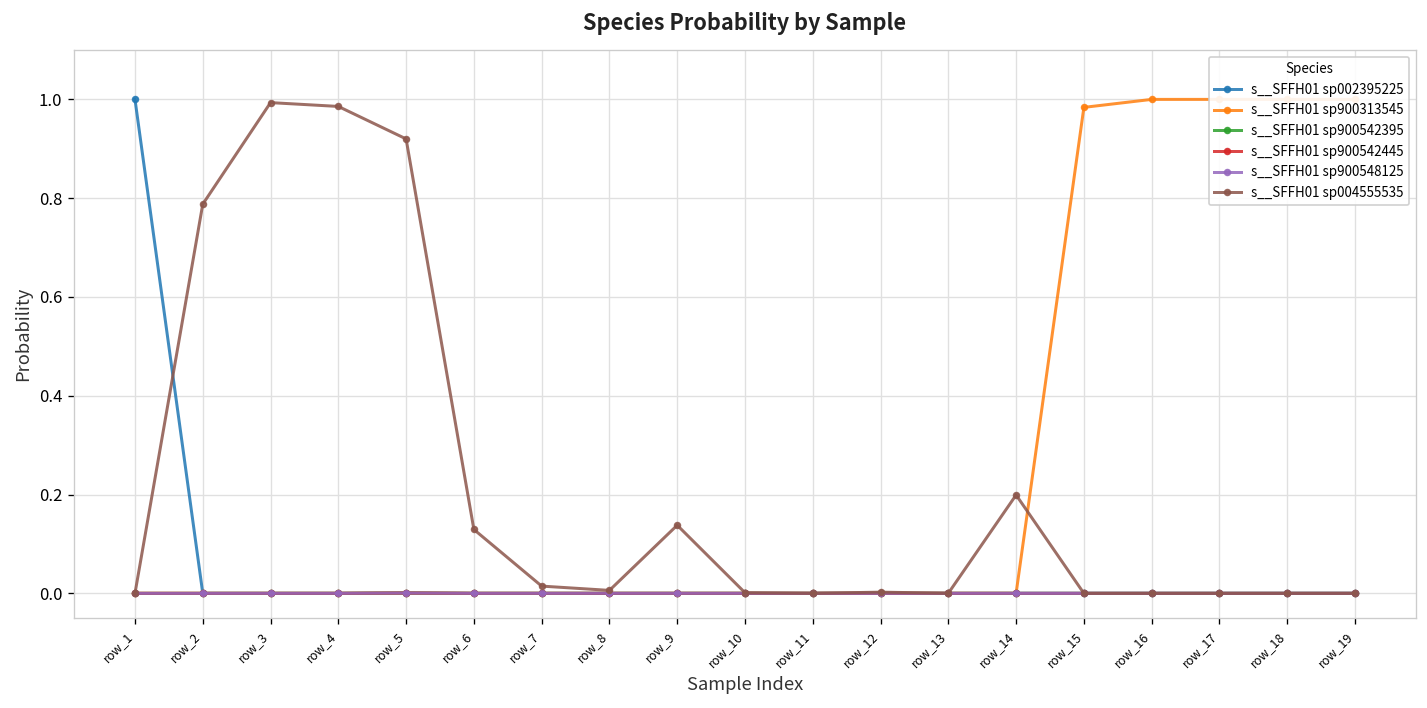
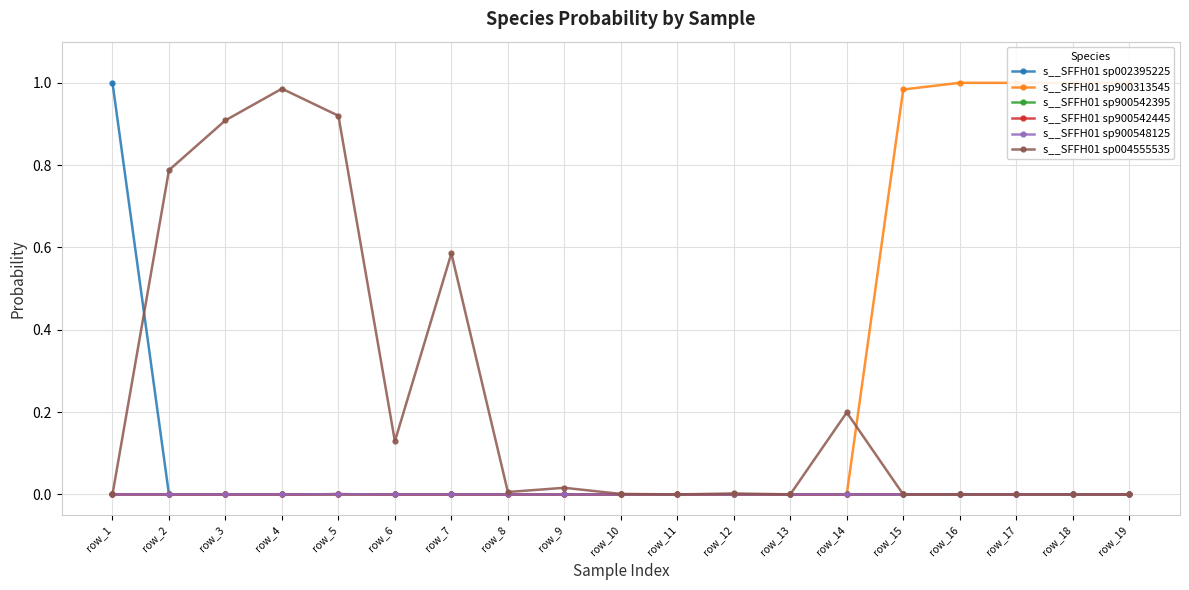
  {
    "s__SFFH01 sp002395225": {
      "row_1": 1.00
    },
    "s__SFFH01 sp900313545": {
      "row_15": 0.98,
      "row_16": 1.00
    },
    "s__SFFH01 sp004555535": {
      "row_2": 0.79,
-     "row_3": 0.99,
+     "row_3": 0.91,
      "row_4": 0.99,
      "row_5": 0.92,
      "row_6": 0.13,
-     "row_7": 0.01,
-     "row_9": 0.14,
+     "row_7": 0.59,
+     "row_9": 0.02,
      "row_14": 0.20
    }
  }
